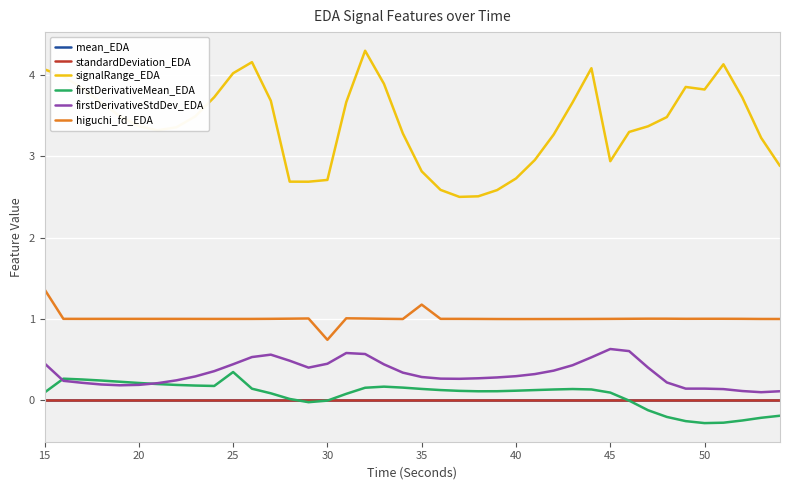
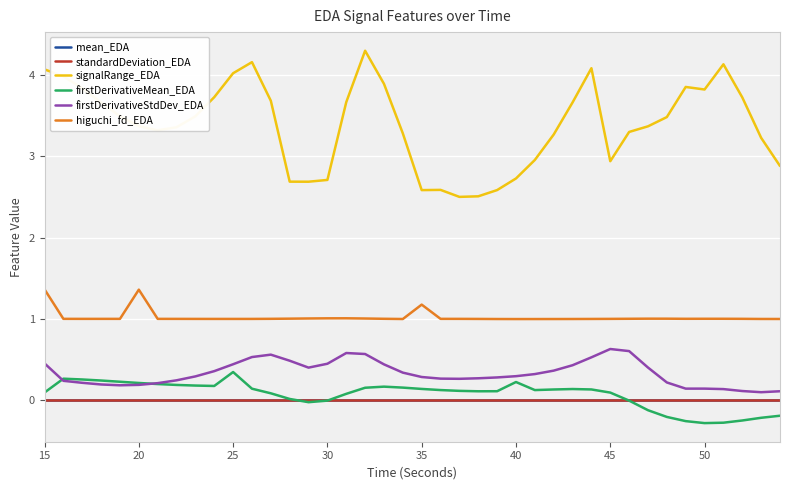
  {
    "standardDeviation_EDA": {
      "15": 0.0,
      "20": 0.0,
      "25": 0.0,
      "35": 0.0,
      "40": 0.0,
      "45": 0.0,
      "50": 0.0
    },
    "signalRange_EDA": {
      "15": 4.1,
      "25": 4.0,
      "30": 2.7,
-     "35": 2.8,
+     "35": 2.6,
      "40": 2.7,
      "45": 2.9,
      "50": 3.8
    },
    "firstDerivativeMean_EDA": {
      "15": 0.1,
      "25": 0.3,
      "35": 0.1,
-     "40": 0.1,
+     "40": 0.2,
      "45": 0.1,
      "50": -0.3
    },
    "firstDerivativeStdDev_EDA": {
      "15": 0.5,
      "25": 0.4,
      "30": 0.4,
      "35": 0.3,
      "40": 0.3,
      "45": 0.6,
      "50": 0.1
    },
    "higuchi_fd_EDA": {
      "15": 1.4,
-     "20": 1.0,
+     "20": 1.4,
      "25": 1.0,
-     "30": 0.7,
+     "30": 1.0,
      "35": 1.2,
      "40": 1.0,
      "45": 1.0,
      "50": 1.0
    }
  }
